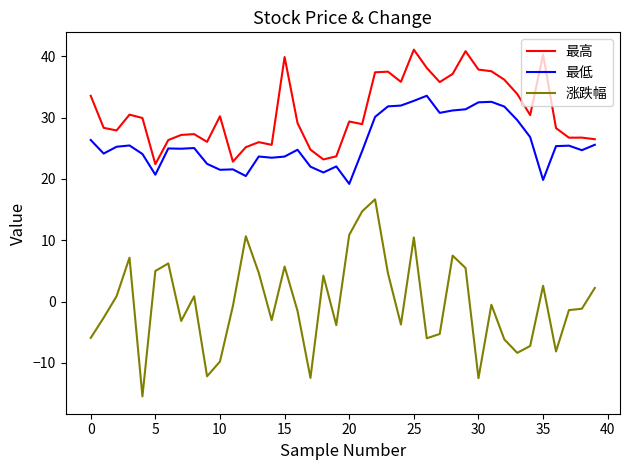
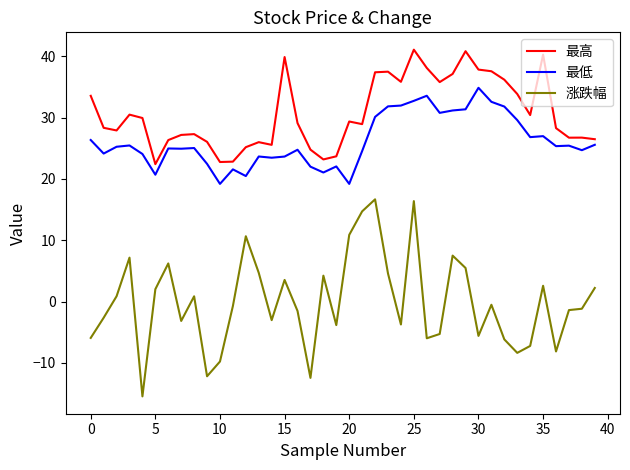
  {
    "最高": {
      "0": 34,
      "5": 22,
-     "10": 30,
+     "10": 23,
      "15": 40,
      "20": 29,
      "25": 41,
      "30": 38
    },
    "最低": {
      "0": 26,
      "5": 21,
-     "10": 22,
+     "10": 19,
      "15": 24,
      "20": 19,
      "25": 33,
-     "30": 33,
-     "35": 20
+     "30": 35,
+     "35": 27
    },
    "涨跌幅": {
      "0": -6,
-     "5": 5,
+     "5": 2,
      "10": -10,
-     "15": 6,
+     "15": 4,
      "20": 11,
-     "25": 10,
-     "30": -13,
+     "25": 16,
+     "30": -6,
      "35": 3
    }
  }
